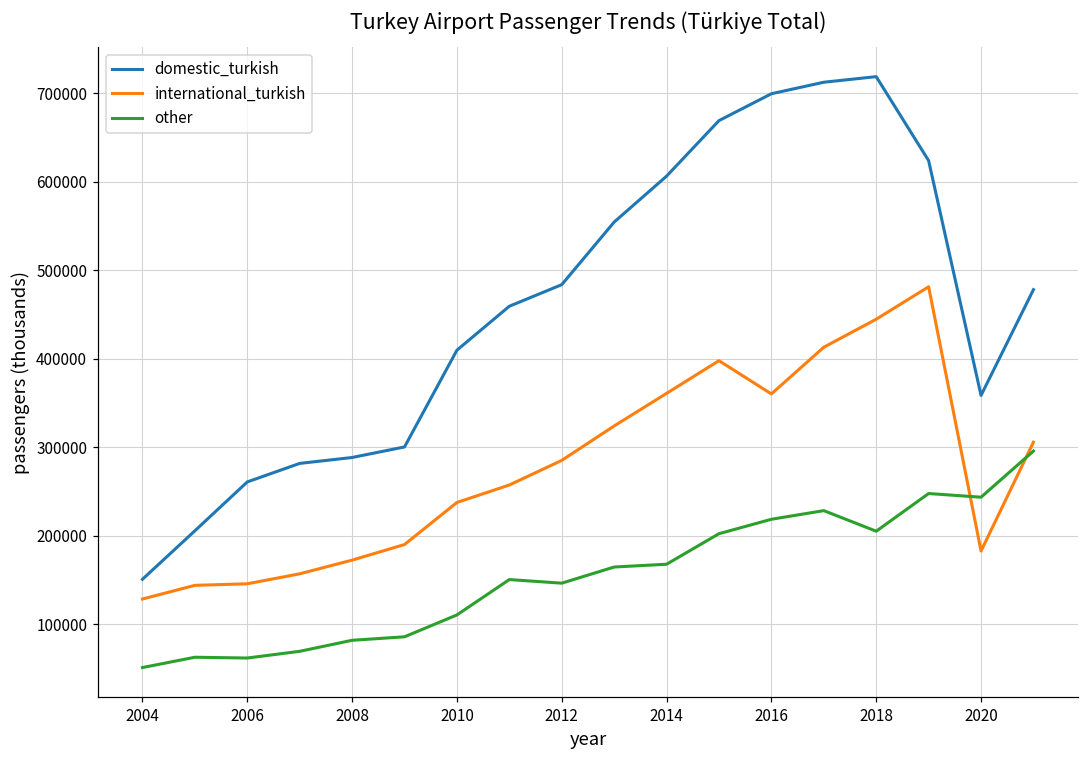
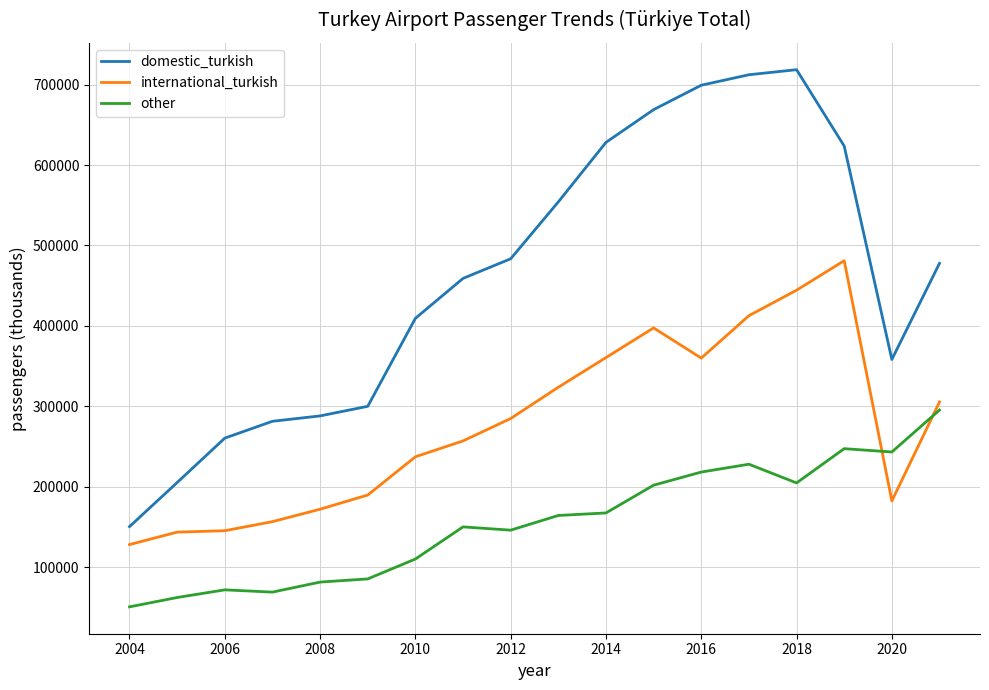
  {
    "domestic_turkish": {
      "2004": 150000,
      "2006": 260000,
      "2008": 290000,
      "2010": 410000,
      "2012": 480000,
-     "2014": 610000,
+     "2014": 630000,
      "2016": 700000,
      "2018": 720000,
      "2020": 360000
    },
    "international_turkish": {
      "2004": 130000,
      "2006": 150000,
      "2008": 170000,
      "2010": 240000,
      "2012": 280000,
      "2014": 360000,
      "2016": 360000,
      "2018": 440000,
      "2020": 180000
    },
    "other": {
      "2004": 50000,
-     "2006": 60000,
+     "2006": 70000,
      "2008": 80000,
      "2010": 110000,
      "2012": 150000,
      "2014": 170000,
      "2016": 220000,
      "2018": 200000,
      "2020": 240000
    }
  }
